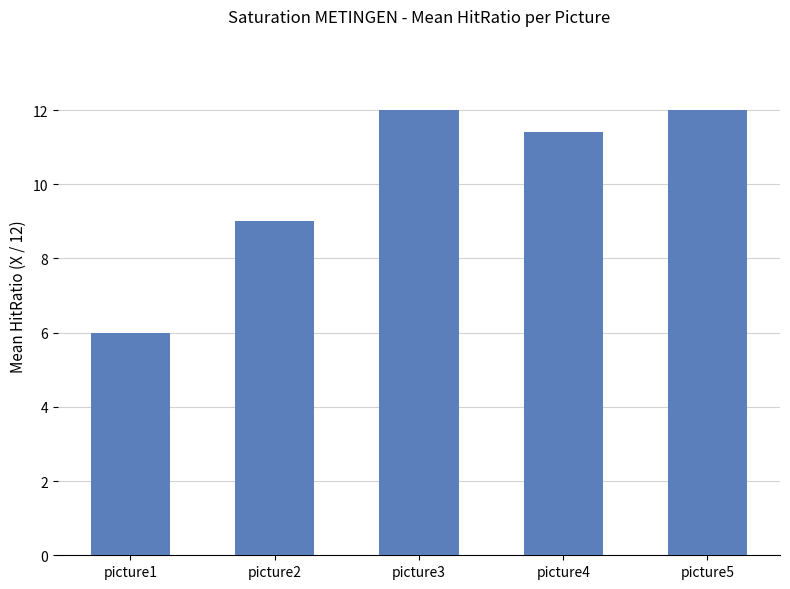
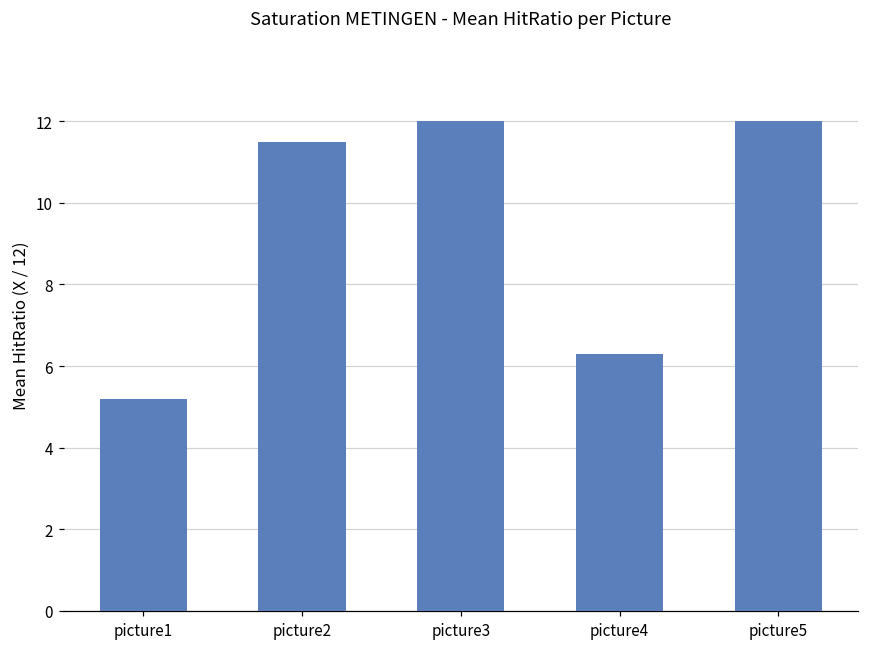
  {
-   "picture1": 6.0,
-   "picture2": 9.0,
+   "picture1": 5.2,
+   "picture2": 11.5,
    "picture3": 12.0,
-   "picture4": 11.4,
+   "picture4": 6.3,
    "picture5": 12.0
  }
